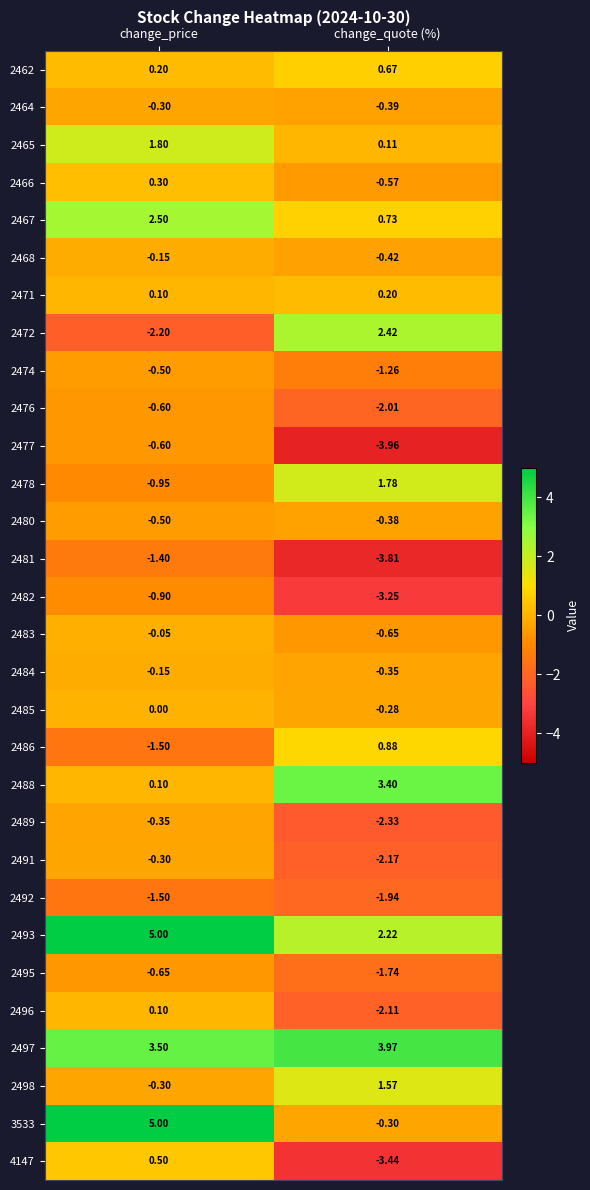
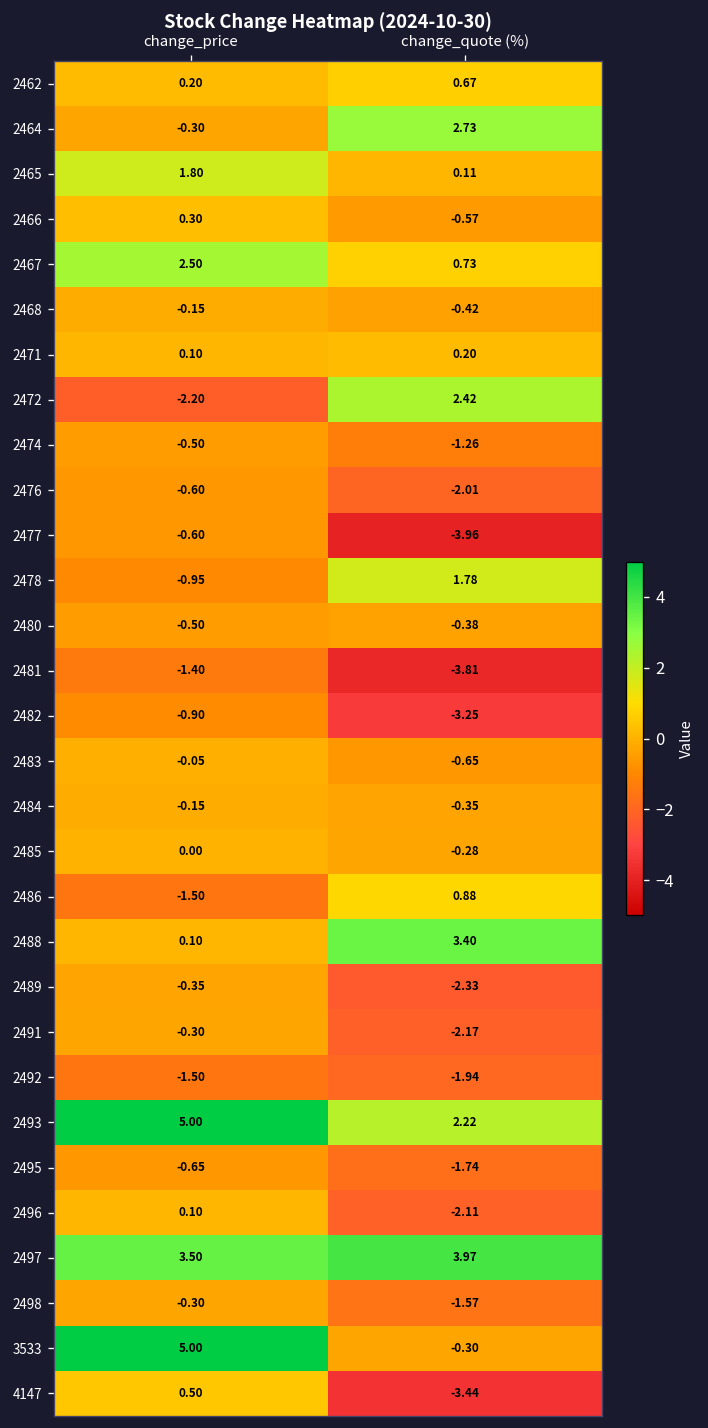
  {
    "2462": {
      "change_price": 0.20,
      "change_quote (%)": 0.67
    },
    "2464": {
      "change_price": -0.30,
-     "change_quote (%)": -0.39
+     "change_quote (%)": 2.73
    },
    "2465": {
      "change_price": 1.80,
      "change_quote (%)": 0.11
    },
    "2466": {
      "change_price": 0.30,
      "change_quote (%)": -0.57
    },
    "2467": {
      "change_price": 2.50,
      "change_quote (%)": 0.73
    },
    "2468": {
      "change_price": -0.15,
      "change_quote (%)": -0.42
    },
    "2471": {
      "change_price": 0.10,
      "change_quote (%)": 0.20
    },
    "2472": {
      "change_price": -2.20,
      "change_quote (%)": 2.42
    },
    "2474": {
      "change_price": -0.50,
      "change_quote (%)": -1.26
    },
    "2476": {
      "change_price": -0.60,
      "change_quote (%)": -2.01
    },
    "2477": {
      "change_price": -0.60,
      "change_quote (%)": -3.96
    },
    "2478": {
      "change_price": -0.95,
      "change_quote (%)": 1.78
    },
    "2480": {
      "change_price": -0.50,
      "change_quote (%)": -0.38
    },
    "2481": {
      "change_price": -1.40,
      "change_quote (%)": -3.81
    },
    "2482": {
      "change_price": -0.90,
      "change_quote (%)": -3.25
    },
    "2483": {
      "change_price": -0.05,
      "change_quote (%)": -0.65
    },
    "2484": {
      "change_price": -0.15,
      "change_quote (%)": -0.35
    },
    "2485": {
      "change_price": 0.00,
      "change_quote (%)": -0.28
    },
    "2486": {
      "change_price": -1.50,
      "change_quote (%)": 0.88
    },
    "2488": {
      "change_price": 0.10,
      "change_quote (%)": 3.40
    },
    "2489": {
      "change_price": -0.35,
      "change_quote (%)": -2.33
    },
    "2491": {
      "change_price": -0.30,
      "change_quote (%)": -2.17
    },
    "2492": {
      "change_price": -1.50,
      "change_quote (%)": -1.94
    },
    "2493": {
      "change_price": 5.00,
      "change_quote (%)": 2.22
    },
    "2495": {
      "change_price": -0.65,
      "change_quote (%)": -1.74
    },
    "2496": {
      "change_price": 0.10,
      "change_quote (%)": -2.11
    },
    "2497": {
      "change_price": 3.50,
      "change_quote (%)": 3.97
    },
    "2498": {
      "change_price": -0.30,
-     "change_quote (%)": 1.57
+     "change_quote (%)": -1.57
    },
    "3533": {
      "change_price": 5.00,
      "change_quote (%)": -0.30
    },
    "4147": {
      "change_price": 0.50,
      "change_quote (%)": -3.44
    }
  }
